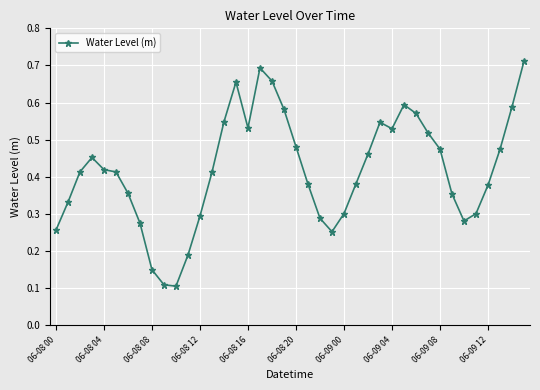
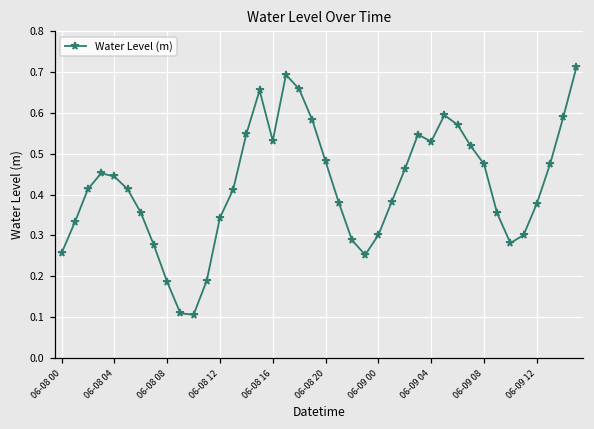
  {
    "06-08 00": 0.26,
-   "06-08 04": 0.42,
-   "06-08 08": 0.15,
-   "06-08 12": 0.29,
+   "06-08 04": 0.44,
+   "06-08 08": 0.19,
+   "06-08 12": 0.34,
    "06-08 16": 0.53,
    "06-08 20": 0.48,
    "06-09 00": 0.30,
    "06-09 04": 0.53,
    "06-09 08": 0.47,
    "06-09 12": 0.38
  }
